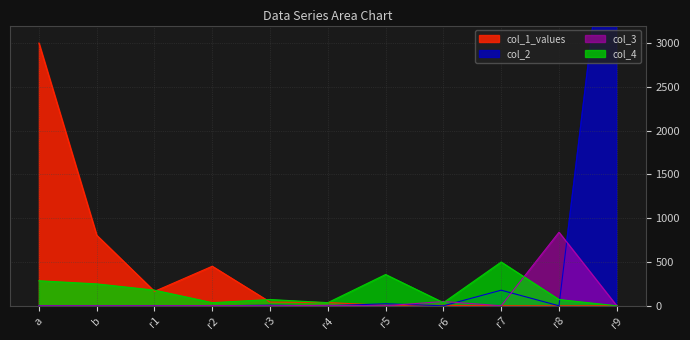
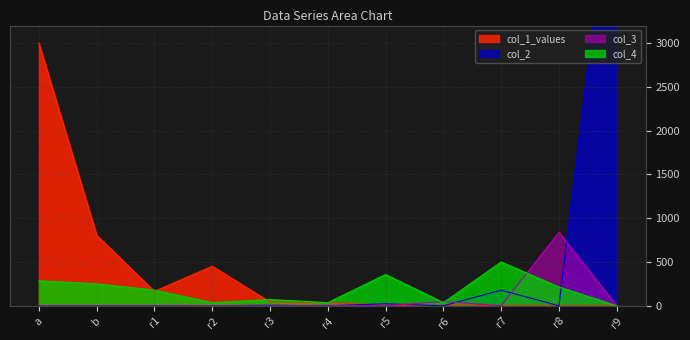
  {
    "col_1_values": {
      "a": 3000,
      "b": 800,
      "r2": 500,
      "r3": 0
    },
    "col_2": {
      "r7": 200
    },
    "col_3": {
      "r8": 800
    },
    "col_4": {
      "a": 300,
      "b": 300,
      "r2": 0,
      "r3": 100,
      "r5": 400,
      "r7": 500,
-     "r8": 100
+     "r8": 200
    }
  }
